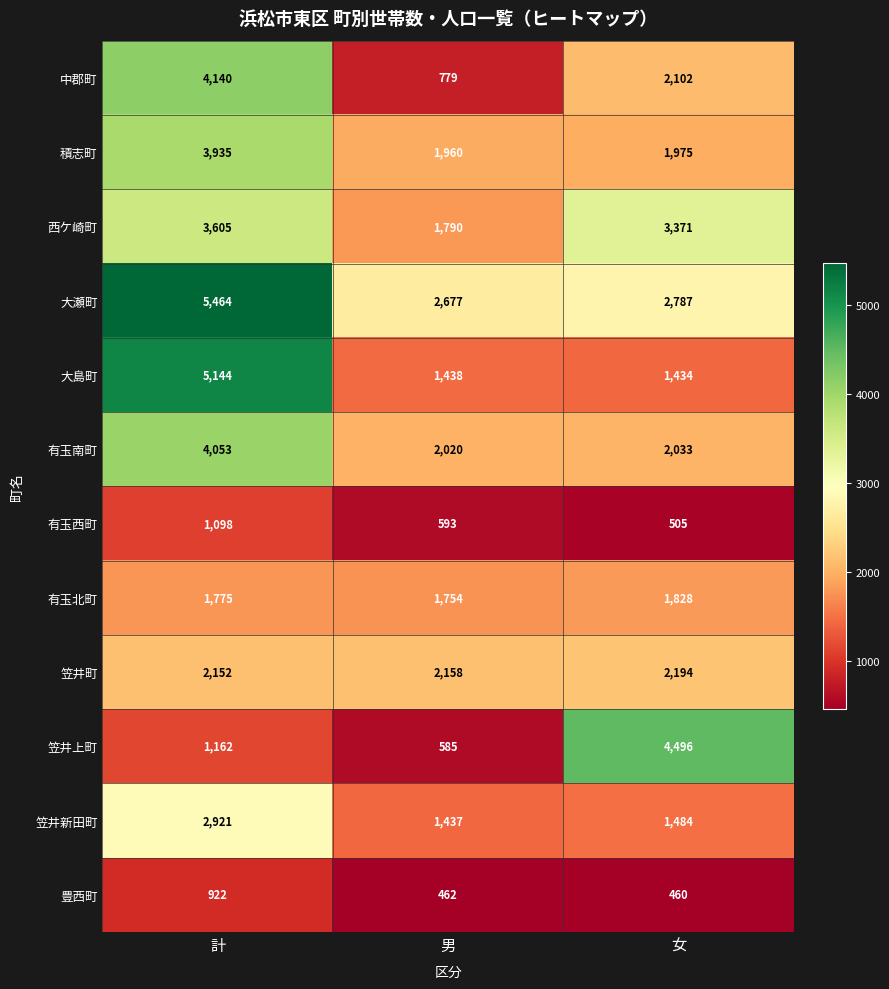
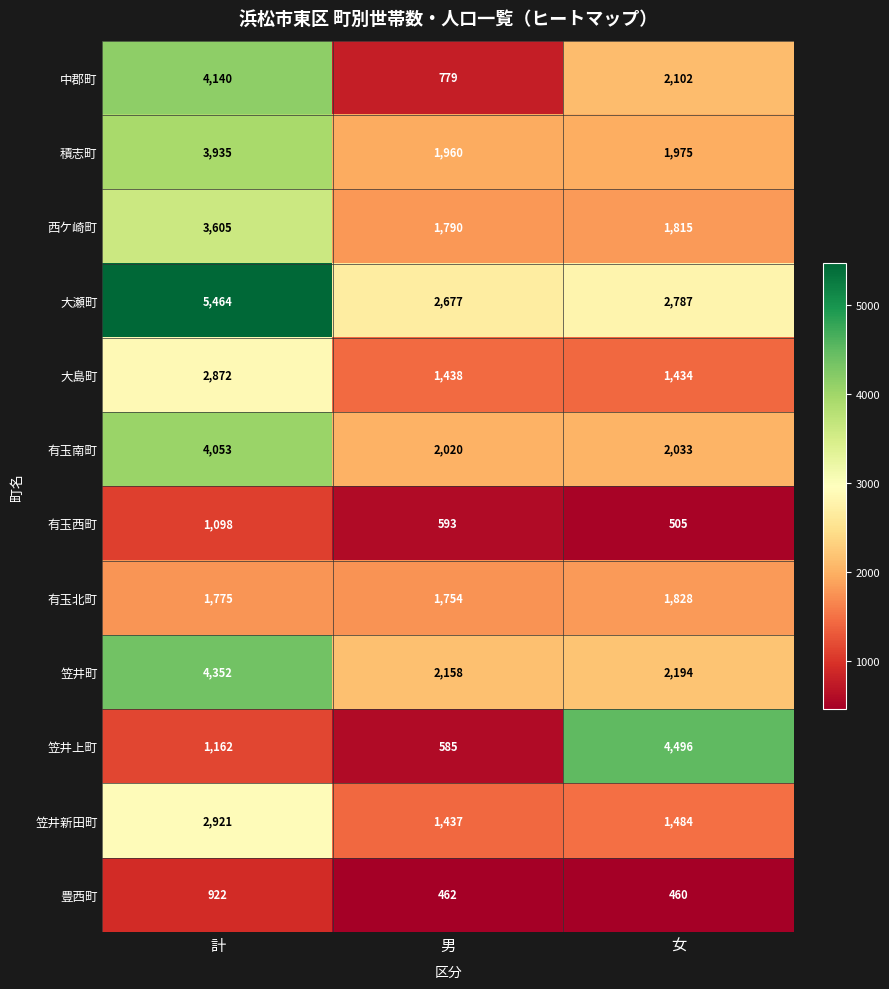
  {
    "中郡町": {
      "計": "4,140",
      "男": "779",
      "女": "2,102"
    },
    "積志町": {
      "計": "3,935",
      "男": "1,960",
      "女": "1,975"
    },
    "西ケ崎町": {
      "計": "3,605",
      "男": "1,790",
-     "女": "3,371"
+     "女": "1,815"
    },
    "大瀬町": {
      "計": "5,464",
      "男": "2,677",
      "女": "2,787"
    },
    "大島町": {
-     "計": "5,144",
+     "計": "2,872",
      "男": "1,438",
      "女": "1,434"
    },
    "有玉南町": {
      "計": "4,053",
      "男": "2,020",
      "女": "2,033"
    },
    "有玉西町": {
      "計": "1,098",
      "男": "593",
      "女": "505"
    },
    "有玉北町": {
      "計": "1,775",
      "男": "1,754",
      "女": "1,828"
    },
    "笠井町": {
-     "計": "2,152",
+     "計": "4,352",
      "男": "2,158",
      "女": "2,194"
    },
    "笠井上町": {
      "計": "1,162",
      "男": "585",
      "女": "4,496"
    },
    "笠井新田町": {
      "計": "2,921",
      "男": "1,437",
      "女": "1,484"
    },
    "豊西町": {
      "計": "922",
      "男": "462",
      "女": "460"
    }
  }
